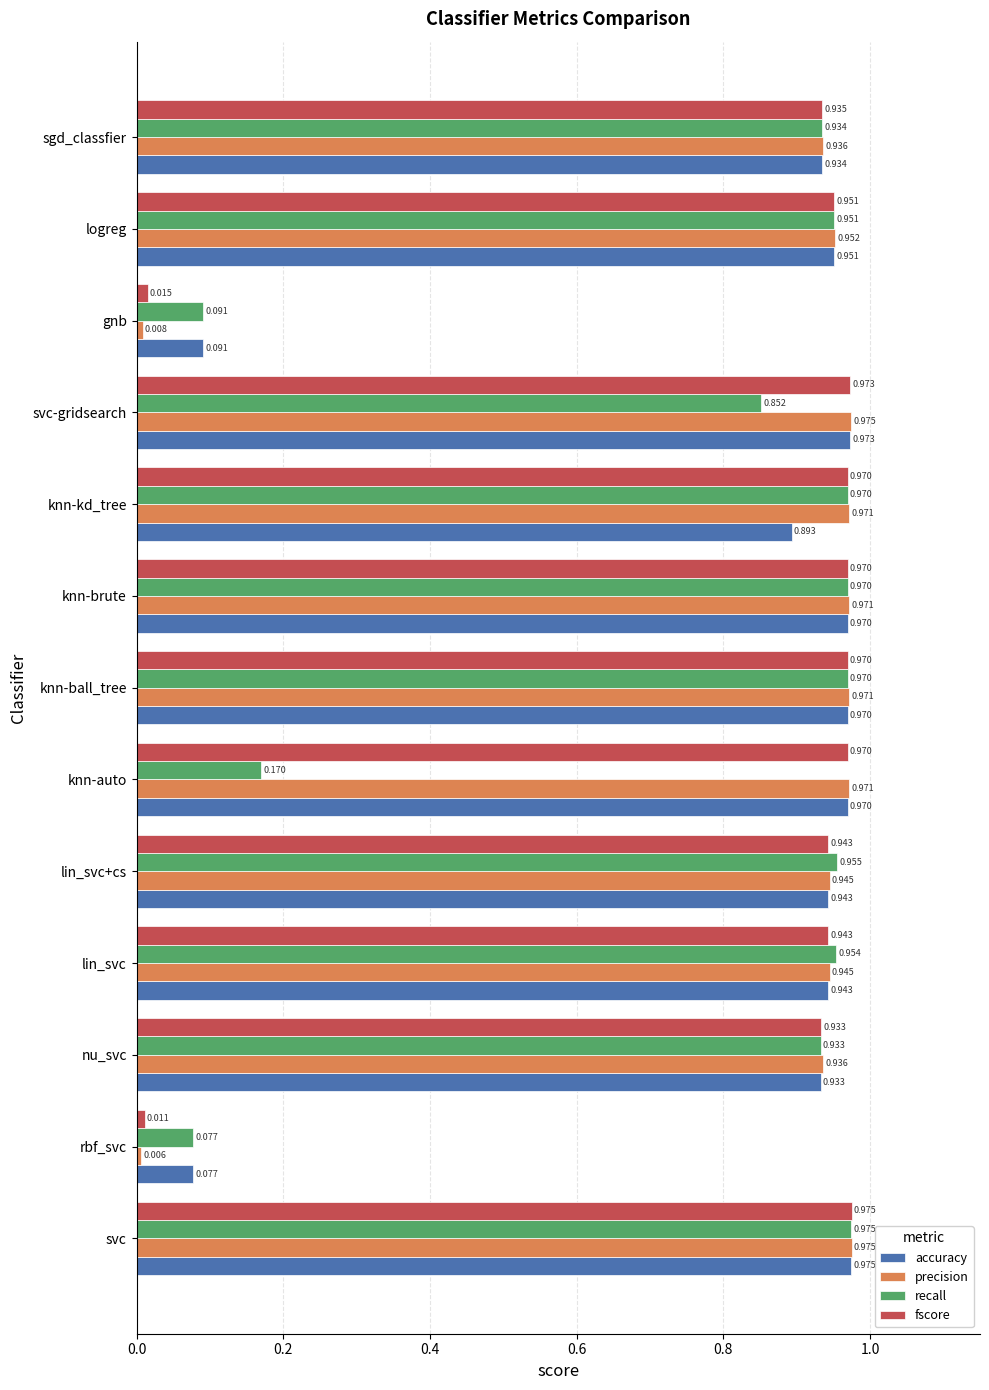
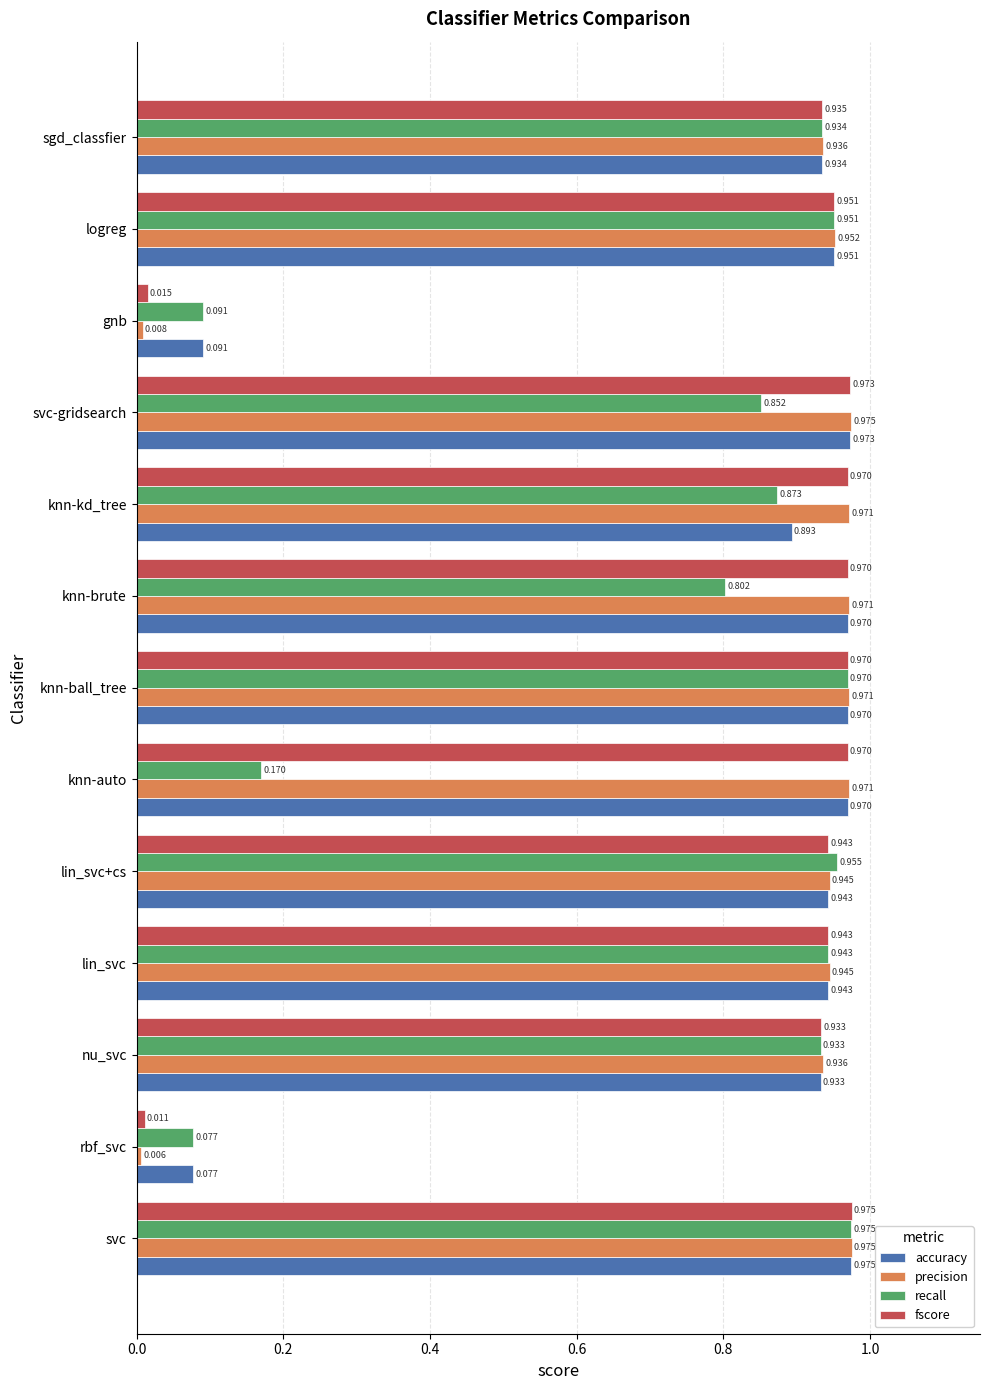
  {
    "accuracy": {
      "sgd_classfier": 0.934,
      "logreg": 0.951,
      "gnb": 0.091,
      "svc-gridsearch": 0.973,
      "knn-kd_tree": 0.893,
      "knn-brute": 0.970,
      "knn-ball_tree": 0.970,
      "knn-auto": 0.970,
      "lin_svc+cs": 0.943,
      "lin_svc": 0.943,
      "nu_svc": 0.933,
      "rbf_svc": 0.077
    },
    "recall": {
      "sgd_classfier": 0.934,
      "logreg": 0.951,
      "gnb": 0.091,
      "svc-gridsearch": 0.852,
-     "knn-kd_tree": 0.970,
-     "knn-brute": 0.970,
+     "knn-kd_tree": 0.873,
+     "knn-brute": 0.802,
      "knn-ball_tree": 0.970,
      "knn-auto": 0.170,
      "lin_svc+cs": 0.955,
-     "lin_svc": 0.954,
+     "lin_svc": 0.943,
      "nu_svc": 0.933,
      "rbf_svc": 0.077
    }
  }
